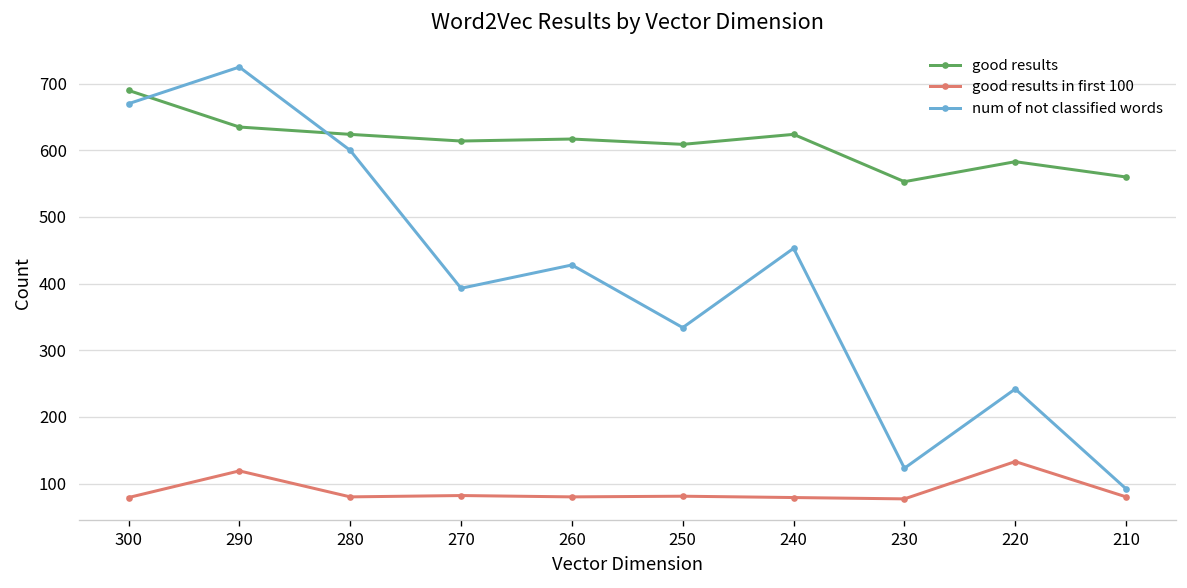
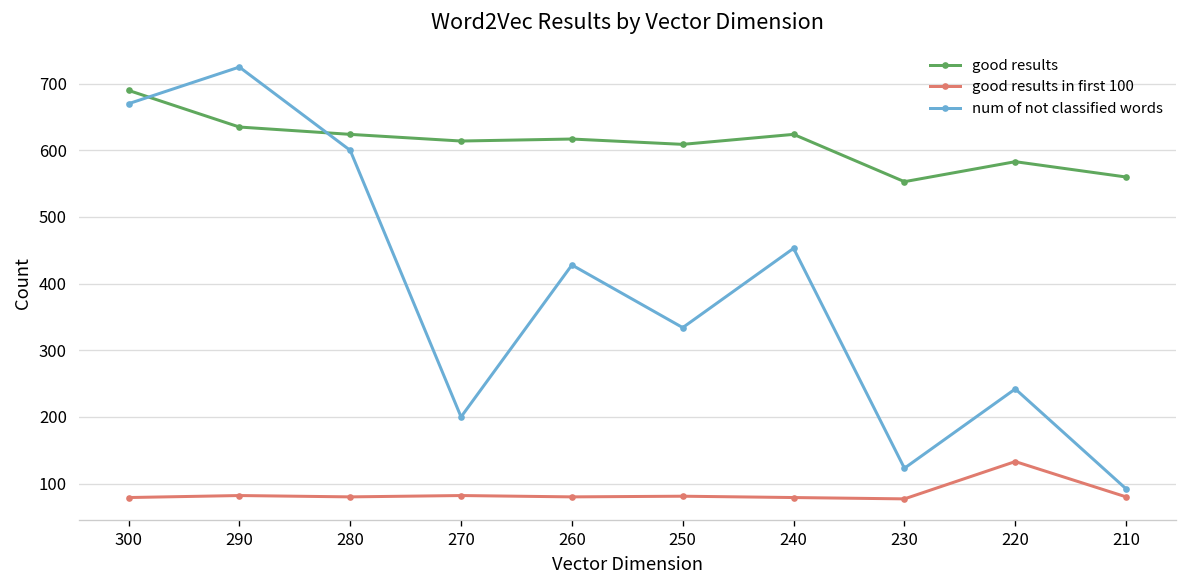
  {
    "good results": {
      "300": 690,
      "290": 640,
      "280": 620,
      "270": 610,
      "260": 620,
      "250": 610,
      "240": 620,
      "230": 550,
      "220": 580,
      "210": 560
    },
    "good results in first 100": {
      "300": 80,
-     "290": 120,
+     "290": 80,
      "280": 80,
      "270": 80,
      "260": 80,
      "250": 80,
      "240": 80,
      "230": 80,
      "220": 130,
      "210": 80
    },
    "num of not classified words": {
      "300": 670,
      "290": 730,
      "280": 600,
-     "270": 390,
+     "270": 200,
      "260": 430,
      "250": 330,
      "240": 450,
      "230": 120,
      "220": 240,
      "210": 90
    }
  }
